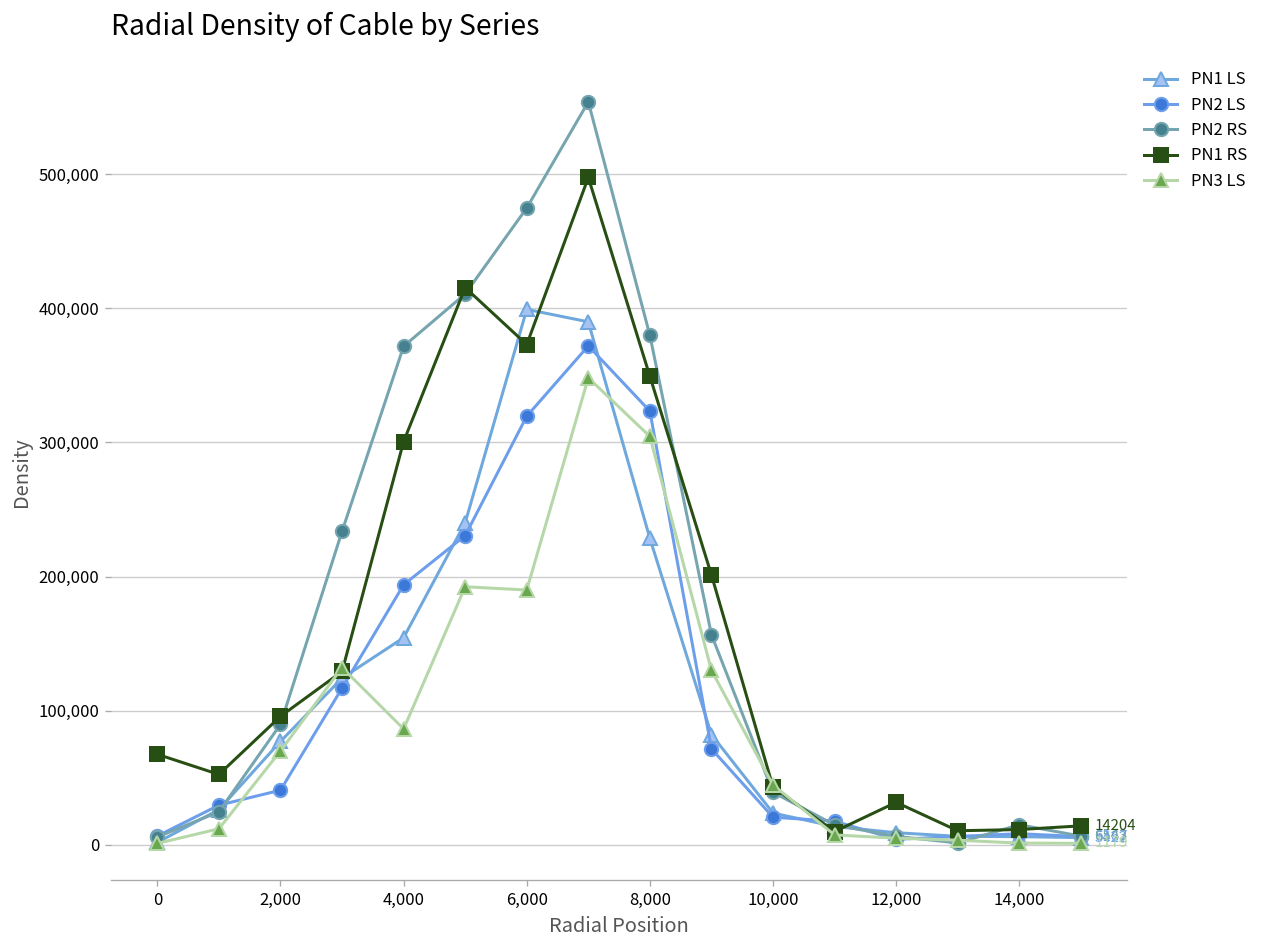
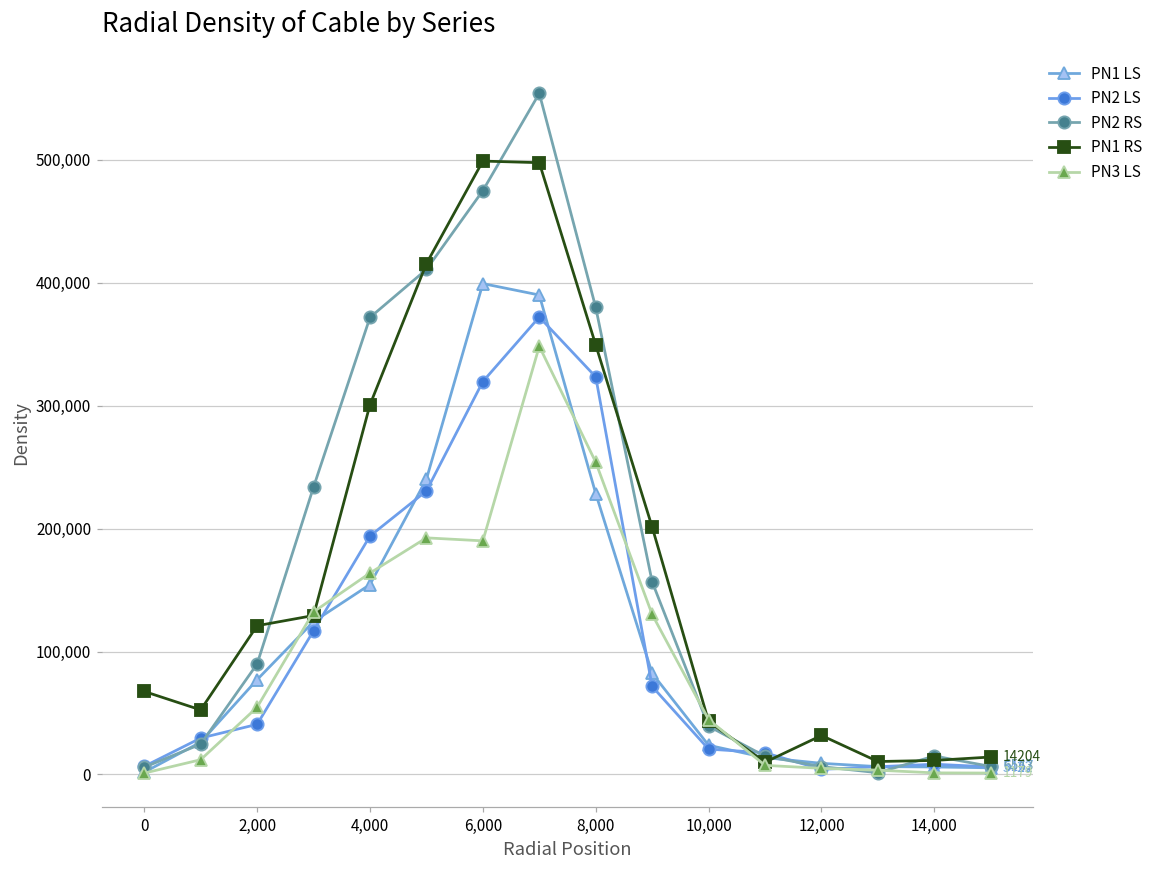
  {
    "PN1 RS": {
      "0": "68,000",
-     "2,000": "96,000",
+     "2,000": "121,000",
      "4,000": "301,000",
-     "6,000": "373,000",
+     "6,000": "499,000",
      "8,000": "349,000",
      "12,000": "32,000",
      "14,000": "11,000"
    },
    "PN3 LS": {
-     "2,000": "70,000",
-     "4,000": "86,000",
+     "2,000": "55,000",
+     "4,000": "164,000",
      "6,000": "190,000",
-     "8,000": "304,000",
+     "8,000": "254,000",
      "14,000": "1,000"
    }
  }
